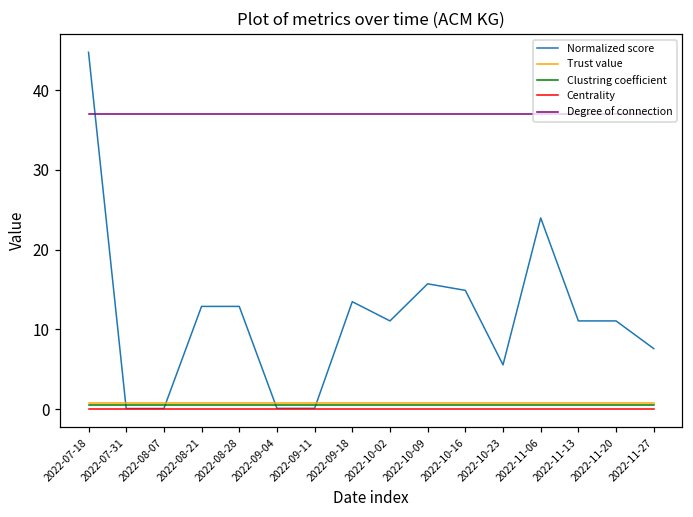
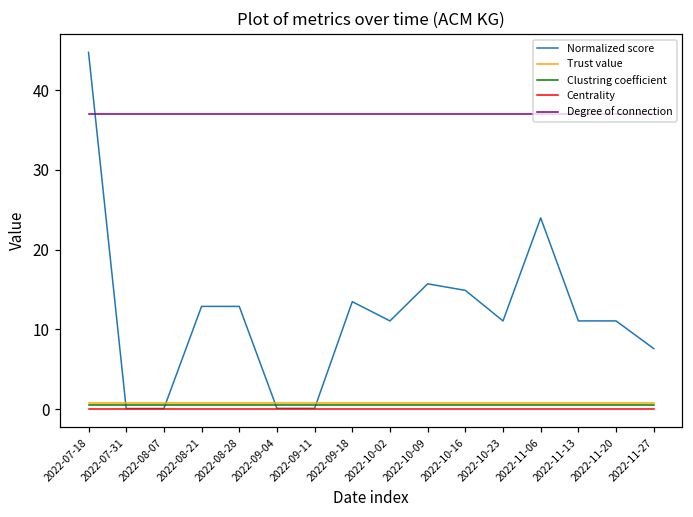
  {
    "Normalized score": {
      "2022-07-18": 45,
      "2022-08-21": 13,
      "2022-08-28": 13,
      "2022-09-18": 13,
      "2022-10-02": 11,
      "2022-10-09": 16,
      "2022-10-16": 15,
-     "2022-10-23": 6,
+     "2022-10-23": 11,
      "2022-11-06": 24,
      "2022-11-13": 11,
      "2022-11-20": 11,
      "2022-11-27": 8
    },
    "Centrality": {
      "2022-07-18": 0,
      "2022-08-21": 0,
      "2022-08-28": 0,
      "2022-09-18": 0,
      "2022-10-02": 0,
      "2022-10-09": 0,
      "2022-10-16": 0,
      "2022-10-23": 0,
      "2022-11-06": 0,
      "2022-11-13": 0,
      "2022-11-20": 0,
      "2022-11-27": 0
    },
    "Degree of connection": {
      "2022-07-18": 37,
      "2022-07-31": 37,
      "2022-08-07": 37,
      "2022-08-21": 37,
      "2022-08-28": 37,
      "2022-09-04": 37,
      "2022-09-11": 37,
      "2022-09-18": 37,
      "2022-10-02": 37,
      "2022-10-09": 37,
      "2022-10-16": 37,
      "2022-10-23": 37
    }
  }
